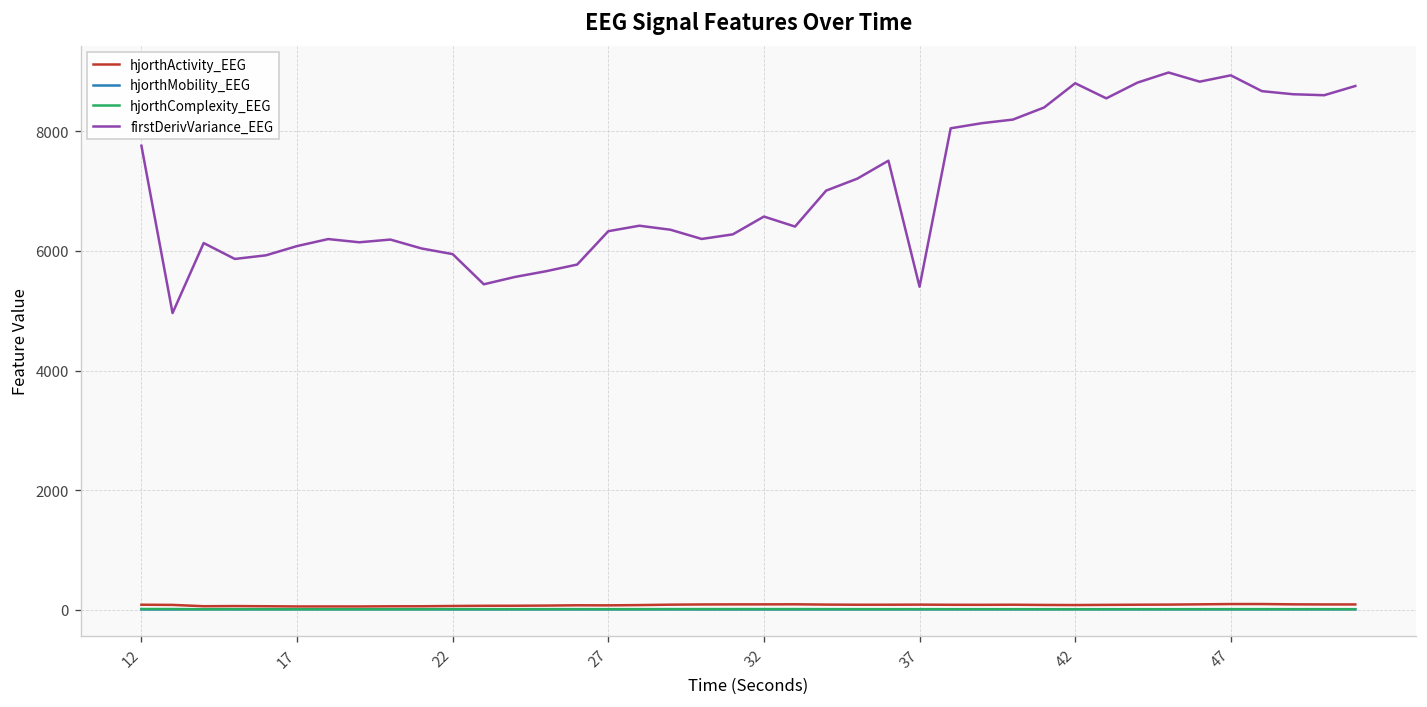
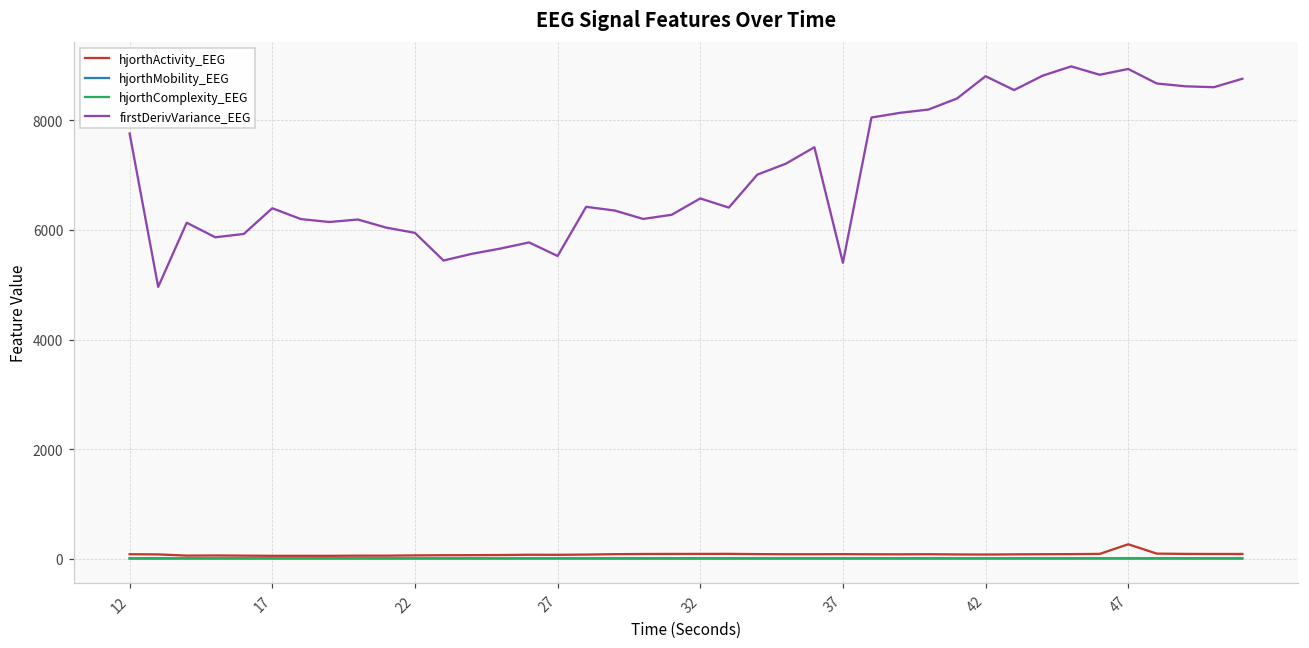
  {
    "hjorthActivity_EEG": {
      "12": 100,
      "22": 100,
      "27": 100,
      "32": 100,
      "37": 100,
      "42": 100,
-     "47": 100
+     "47": 300
    },
    "firstDerivVariance_EEG": {
      "12": 7800,
-     "17": 6100,
+     "17": 6400,
      "22": 5900,
-     "27": 6300,
+     "27": 5500,
      "32": 6600,
      "37": 5400,
      "42": 8800,
      "47": 8900
    }
  }
